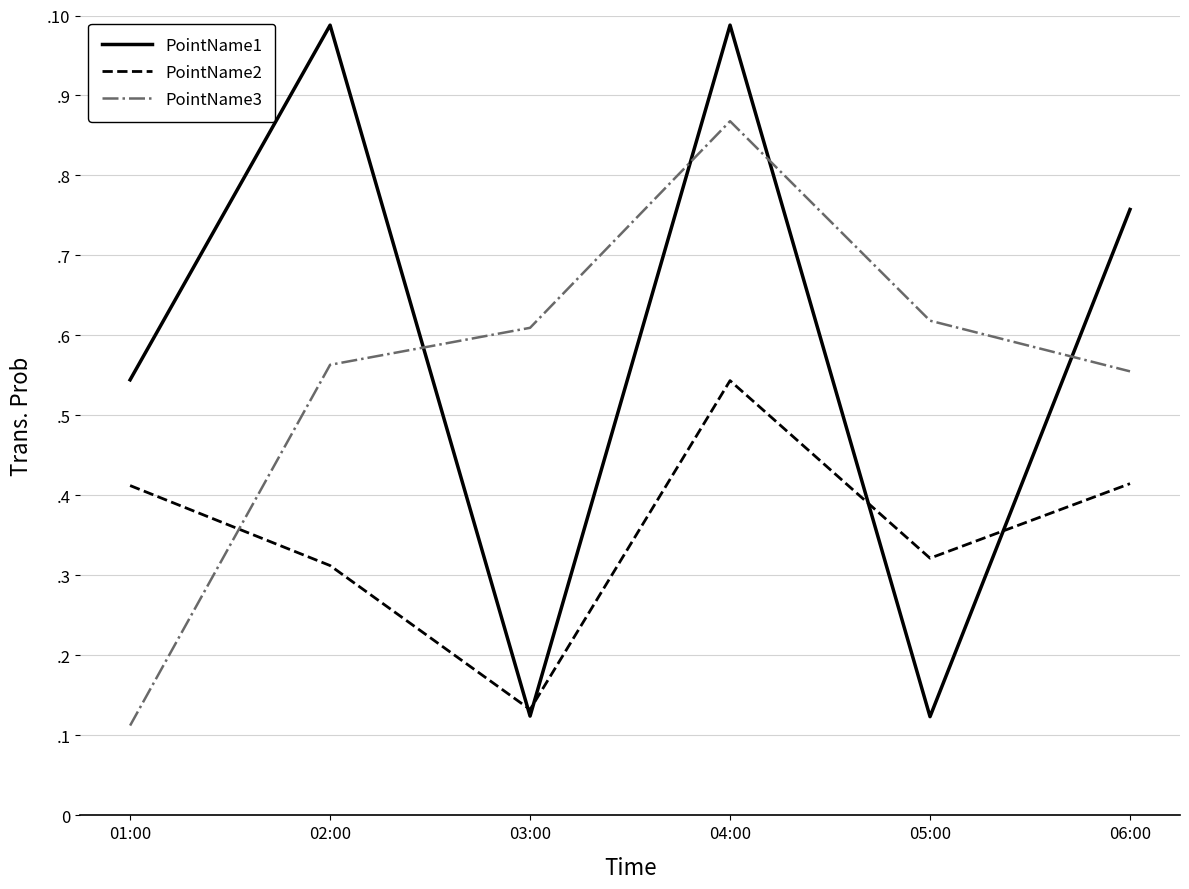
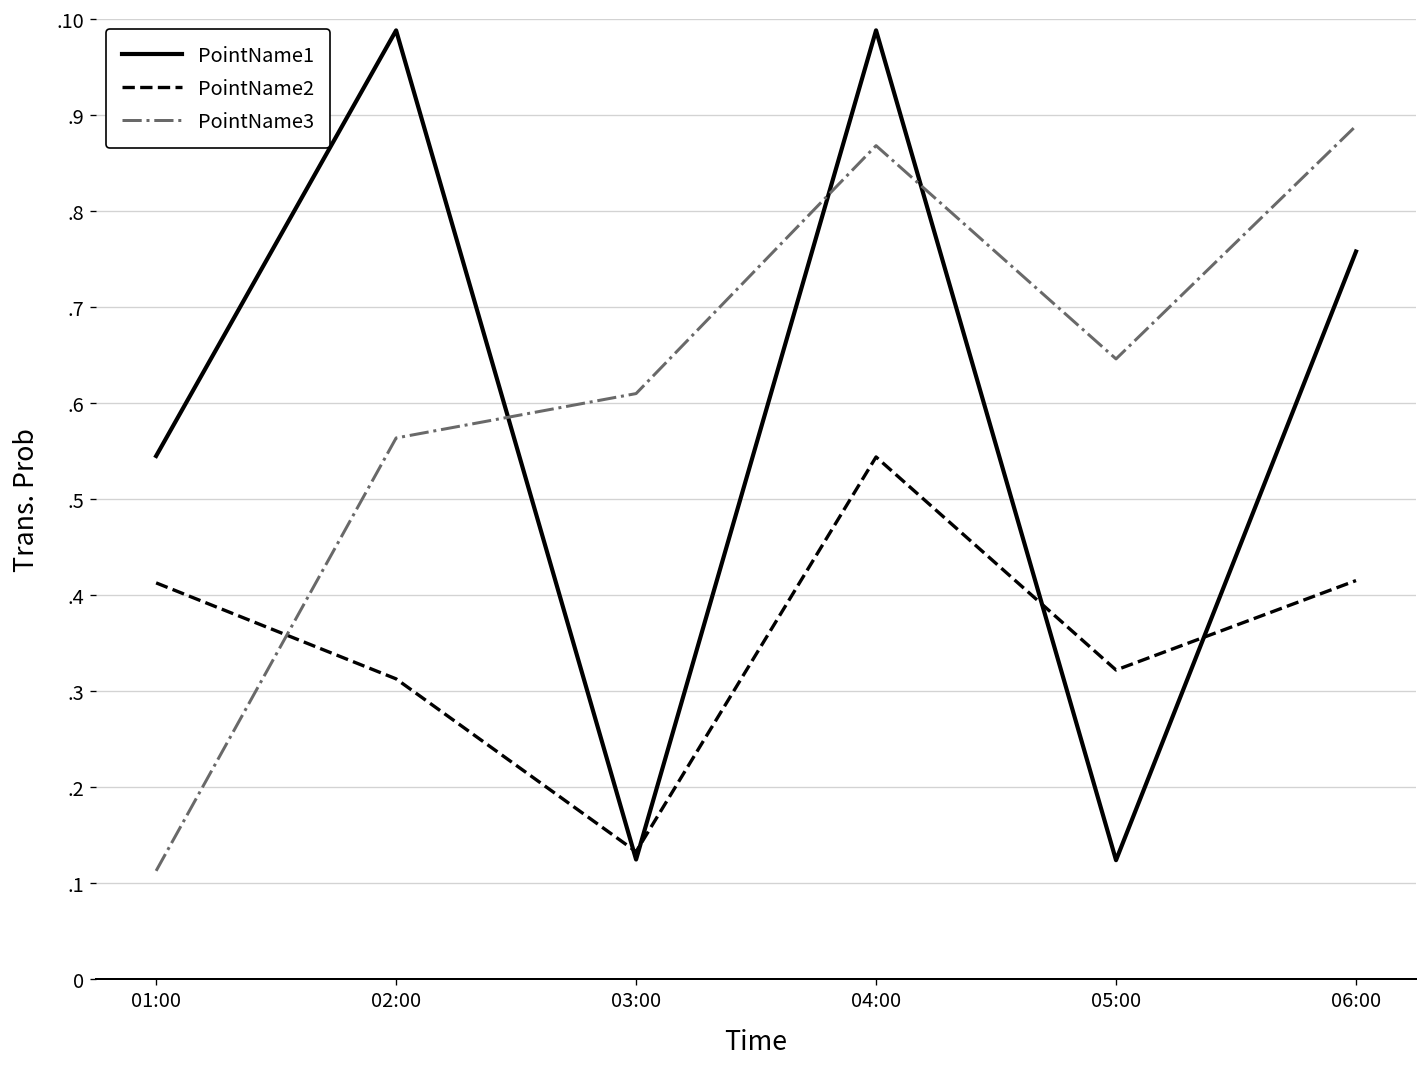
  {
    "PointName3": {
      "01:00": ".1.1",
      "02:00": ".5.6",
      "03:00": ".6.1",
      "04:00": ".8.7",
-     "05:00": ".6.2",
-     "06:00": ".5.6"
+     "05:00": ".6.5",
+     "06:00": ".8.9"
    }
  }
